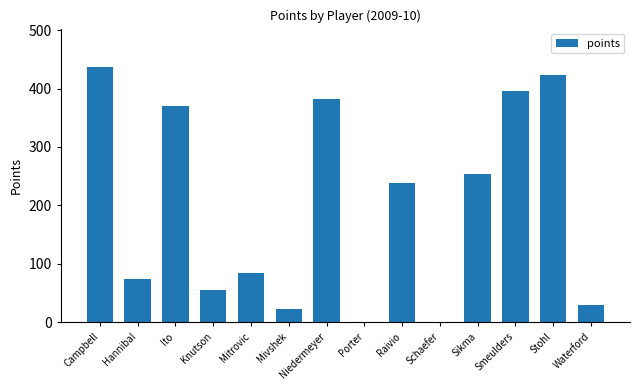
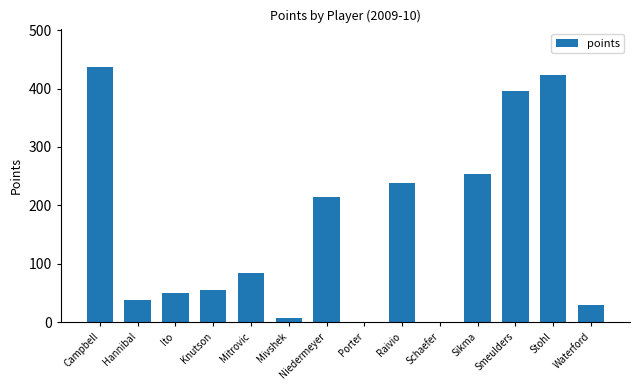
  {
    "Campbell": 440,
-   "Hannibal": 70,
-   "Ito": 370,
+   "Hannibal": 40,
+   "Ito": 50,
    "Knutson": 60,
    "Mitrovic": 90,
-   "Mivshek": 20,
-   "Niedermeyer": 380,
+   "Mivshek": 10,
+   "Niedermeyer": 220,
    "Porter": 0,
    "Raivio": 240,
    "Schaefer": 0,
    "Sikma": 250,
    "Smeulders": 400,
    "Stohl": 420,
    "Waterford": 30
  }
